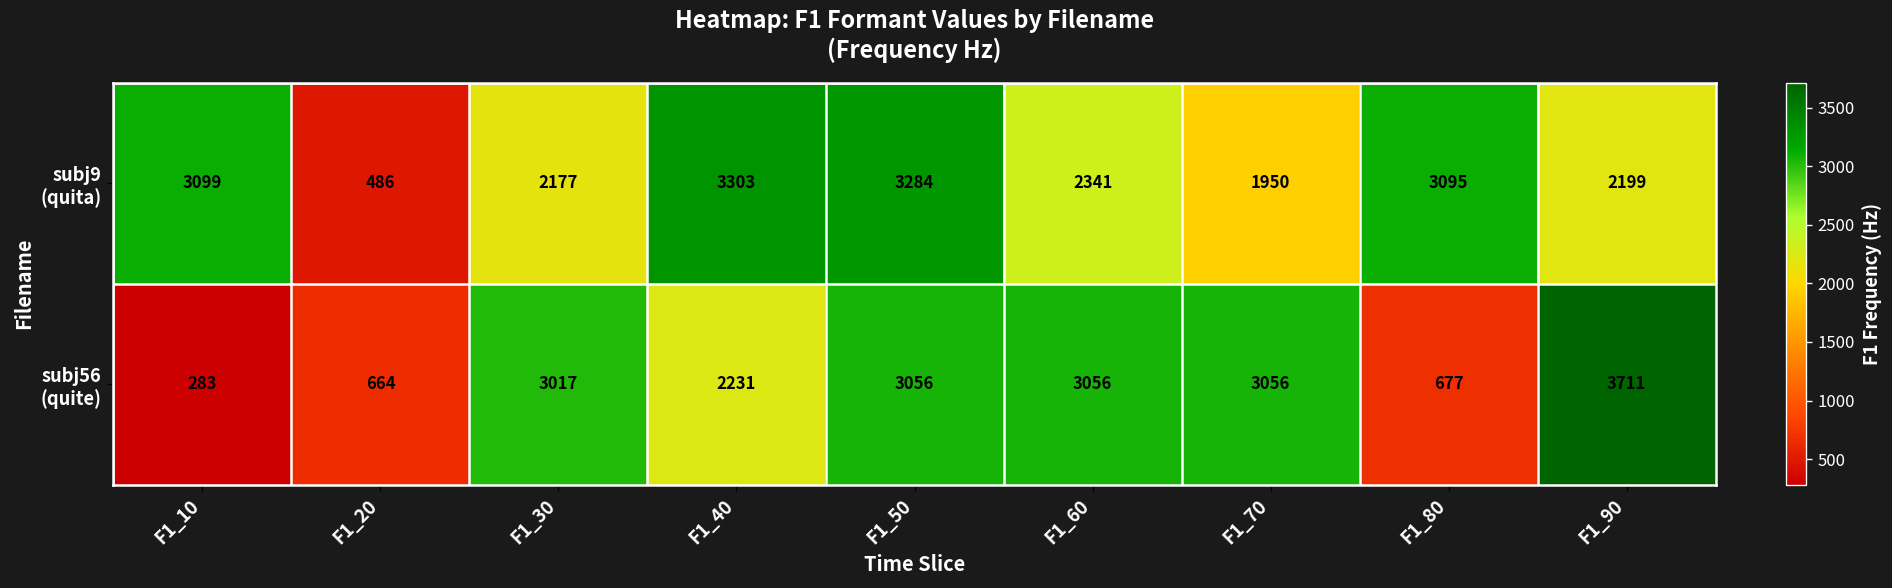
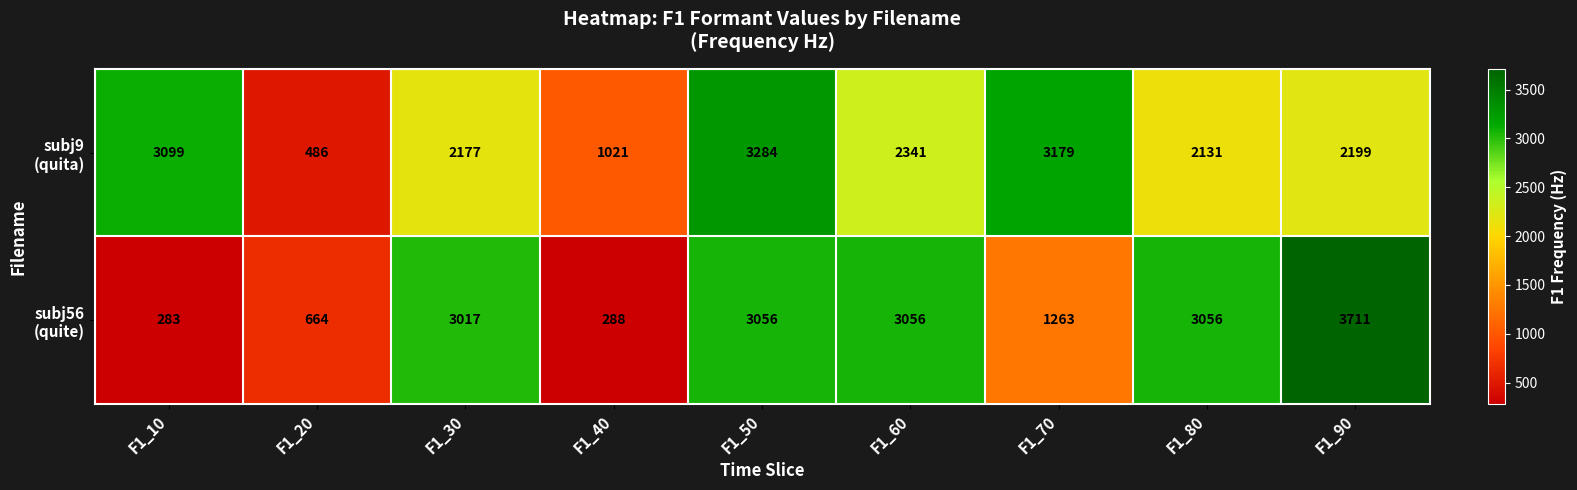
  {
    "subj9 (quita)": {
      "F1_10": 3099,
      "F1_20": 486,
      "F1_30": 2177,
-     "F1_40": 3303,
+     "F1_40": 1021,
      "F1_50": 3284,
      "F1_60": 2341,
-     "F1_70": 1950,
-     "F1_80": 3095,
+     "F1_70": 3179,
+     "F1_80": 2131,
      "F1_90": 2199
    },
    "subj56 (quite)": {
      "F1_10": 283,
      "F1_20": 664,
      "F1_30": 3017,
-     "F1_40": 2231,
+     "F1_40": 288,
      "F1_50": 3056,
      "F1_60": 3056,
-     "F1_70": 3056,
-     "F1_80": 677,
+     "F1_70": 1263,
+     "F1_80": 3056,
      "F1_90": 3711
    }
  }
